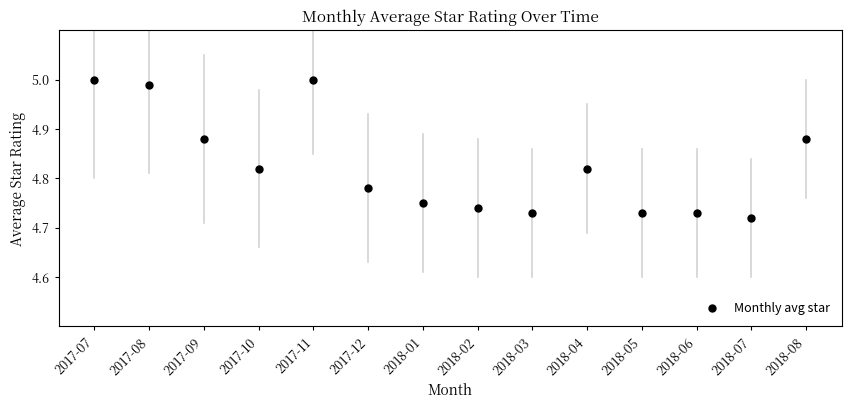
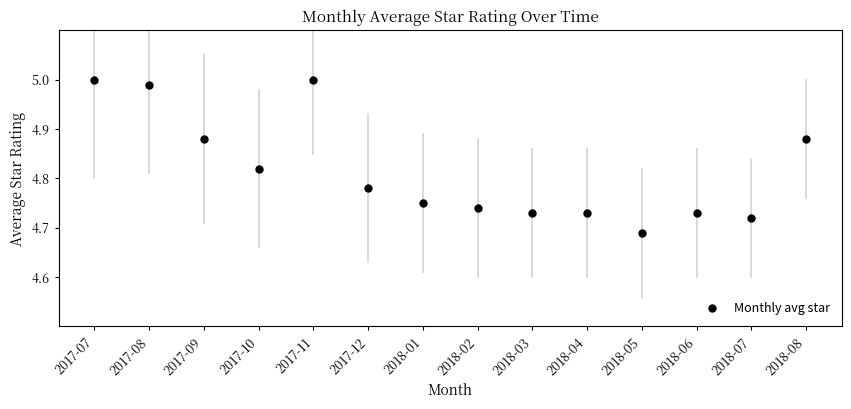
  {
    "Monthly avg star": {
      "2017-07": 5.00,
      "2017-08": 4.99,
      "2017-09": 4.88,
      "2017-10": 4.82,
      "2017-11": 5.00,
      "2017-12": 4.78,
      "2018-01": 4.75,
      "2018-02": 4.74,
      "2018-03": 4.73,
-     "2018-04": 4.82,
-     "2018-05": 4.73,
+     "2018-04": 4.73,
+     "2018-05": 4.69,
      "2018-06": 4.73,
      "2018-07": 4.72,
      "2018-08": 4.88
    }
  }
